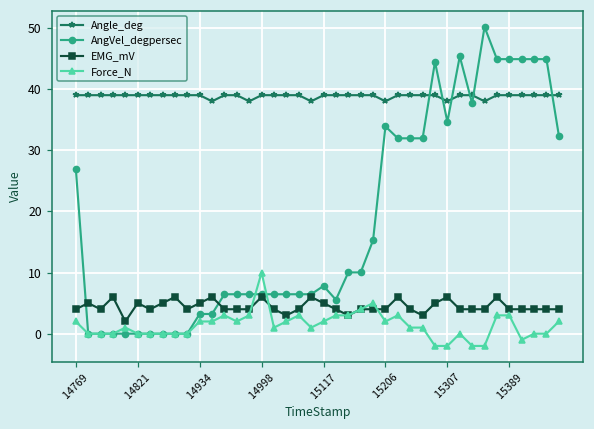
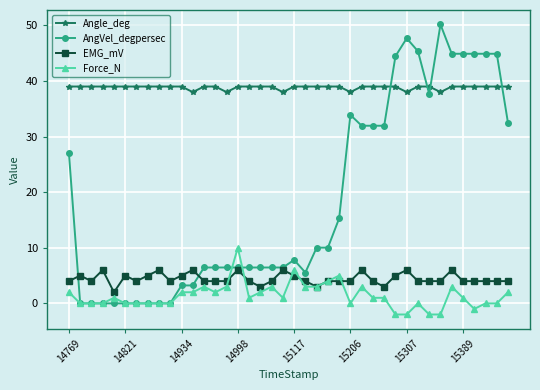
  {
    "AngVel_degpersec": {
      "14769": 27,
      "14934": 3,
      "15117": 8,
      "15206": 34,
-     "15307": 35,
+     "15307": 48,
      "15389": 45
    },
    "Force_N": {
      "14769": 2,
      "14934": 2,
      "14998": 10,
-     "15117": 2,
-     "15206": 2,
+     "15117": 6,
+     "15206": 0,
      "15307": -2,
-     "15389": 3
+     "15389": 1
    }
  }
